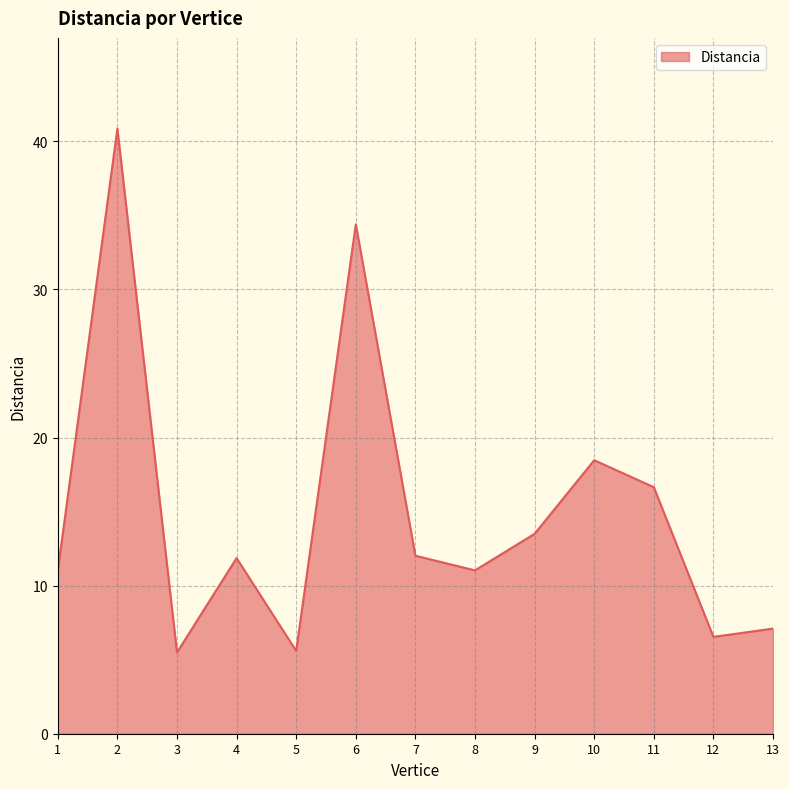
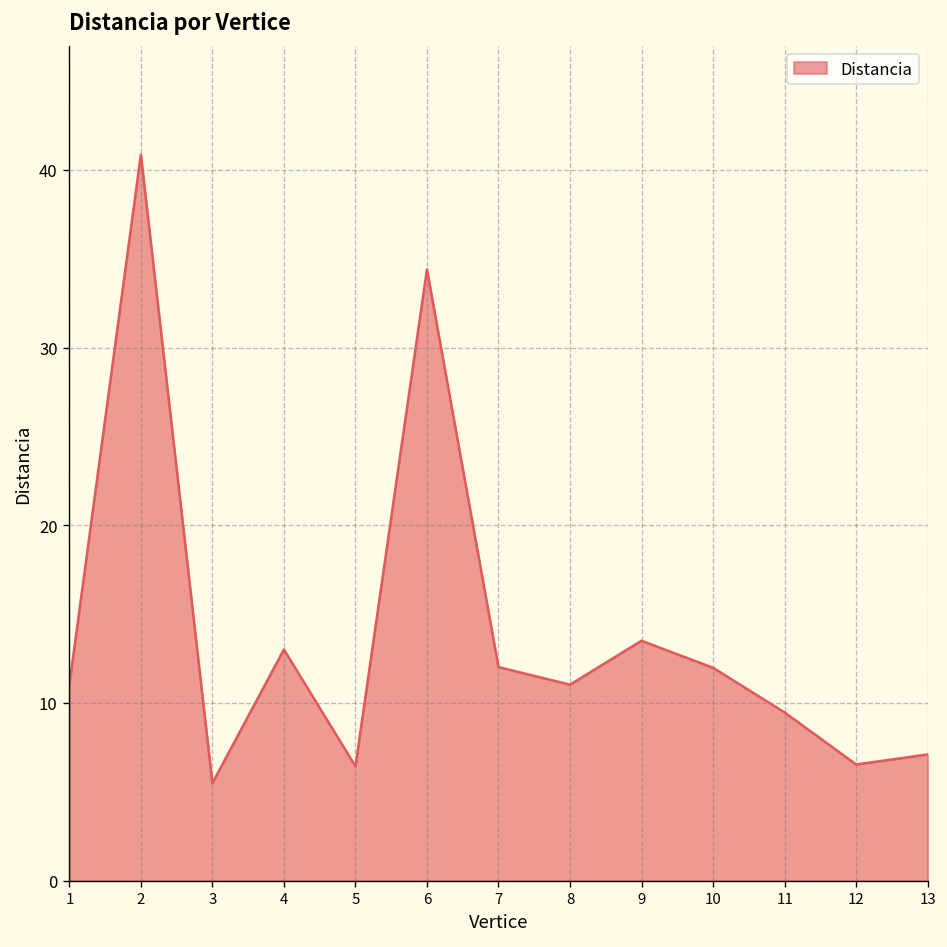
  {
    "1": 11.0,
    "2": 40.9,
    "3": 5.5,
-   "4": 11.9,
-   "5": 5.6,
+   "4": 13.0,
+   "5": 6.4,
    "6": 34.4,
    "7": 12.0,
    "8": 11.0,
    "9": 13.5,
-   "10": 18.5,
-   "11": 16.7,
+   "10": 12.0,
+   "11": 9.5,
    "12": 6.5,
    "13": 7.1
  }
